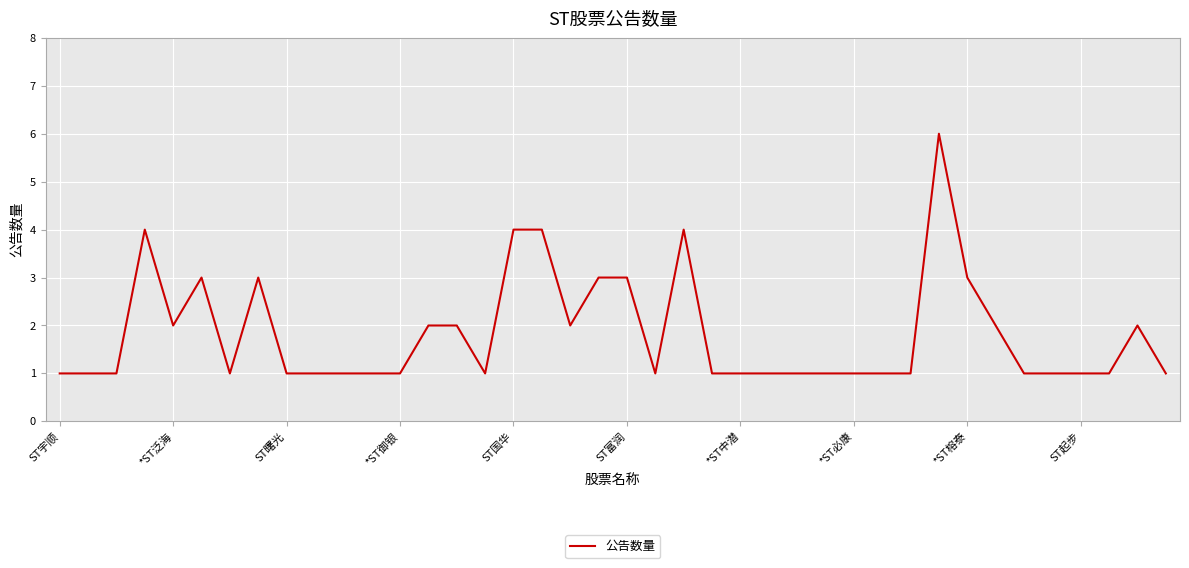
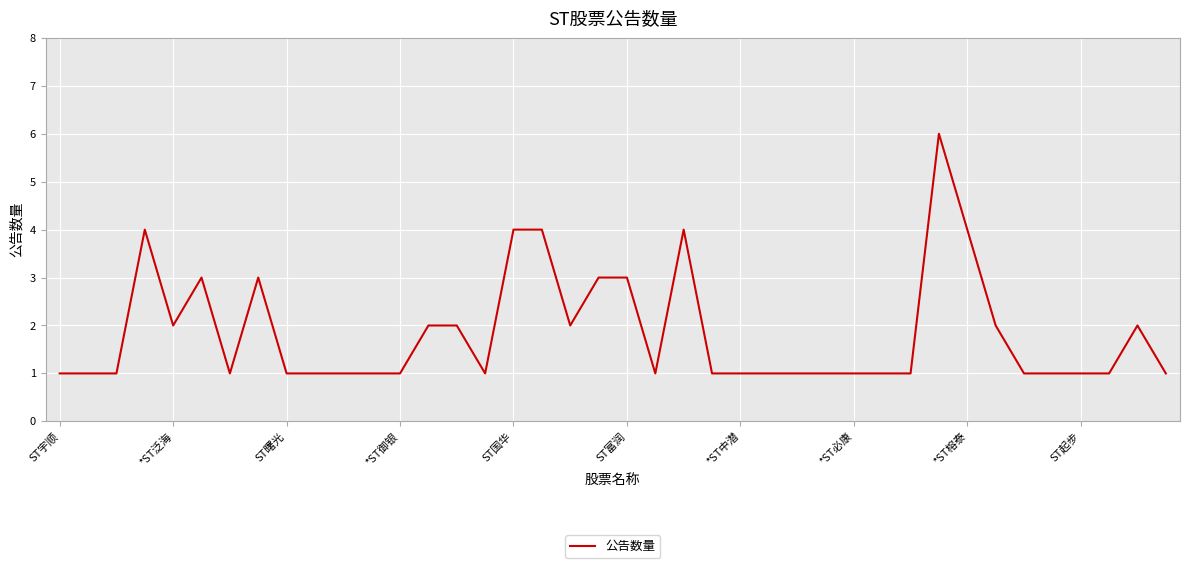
  {
    "ST宇顺": 1,
    "*ST泛海": 2,
    "ST曙光": 1,
    "*ST御银": 1,
    "ST国华": 4,
    "ST富润": 3,
    "*ST中潜": 1,
    "*ST必康": 1,
-   "*ST榕泰": 3,
+   "*ST榕泰": 4,
    "ST起步": 1
  }
